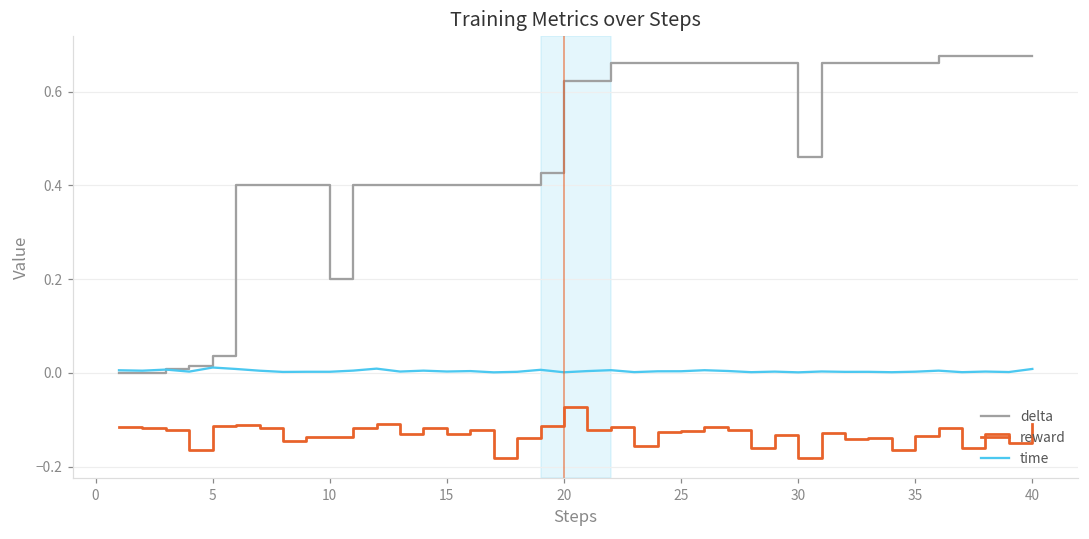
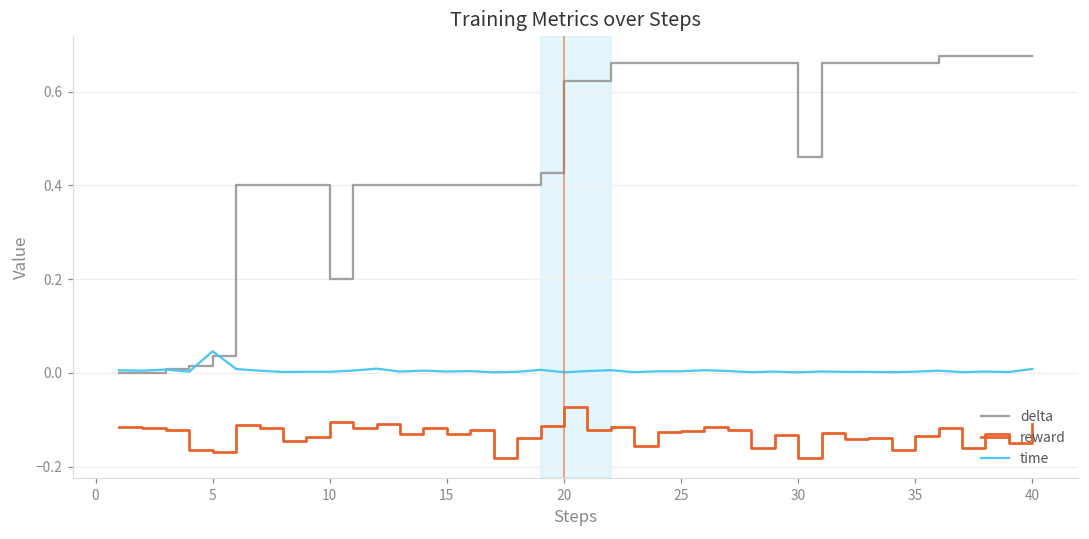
  {
    "delta": {
      "5": 0.04,
      "10": 0.20,
      "15": 0.40,
      "20": 0.62,
      "25": 0.66,
      "30": 0.46,
      "35": 0.66,
      "40": 0.68
    },
    "reward": {
-     "5": -0.11,
-     "10": -0.14,
+     "5": -0.17,
+     "10": -0.11,
      "15": -0.13,
      "20": -0.07,
      "25": -0.13,
      "30": -0.18,
      "35": -0.13,
      "40": -0.11
    },
    "time": {
-     "5": 0.01,
+     "5": 0.05,
      "10": 0.00,
      "15": 0.00,
      "20": 0.00,
      "25": 0.00,
      "30": 0.00,
      "35": 0.00,
      "40": 0.01
    }
  }
